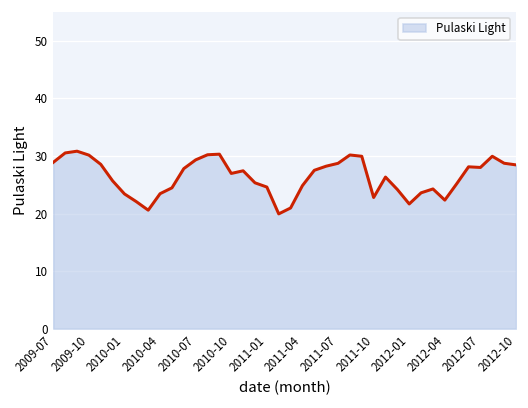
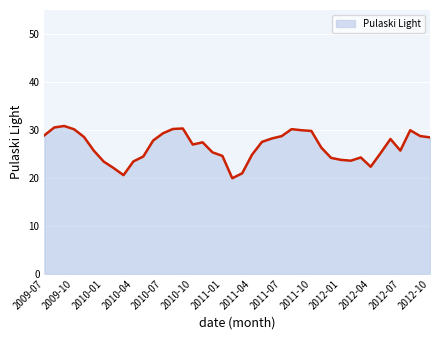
  {
    "2009-07": 29,
    "2009-10": 30,
    "2010-01": 23,
    "2010-04": 23,
    "2010-07": 29,
    "2010-10": 27,
    "2011-01": 25,
    "2011-04": 25,
    "2011-07": 29,
-   "2011-10": 23,
-   "2012-01": 22,
+   "2011-10": 30,
+   "2012-01": 24,
    "2012-04": 22,
-   "2012-07": 28,
+   "2012-07": 26,
    "2012-10": 28
  }
